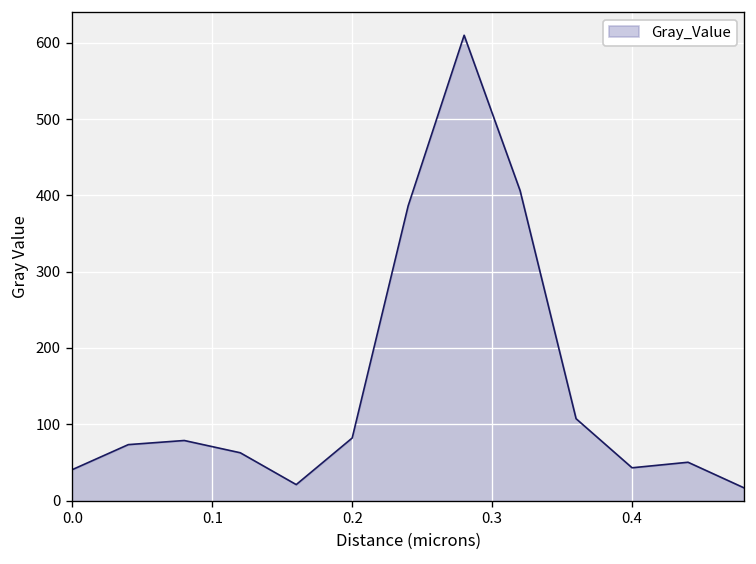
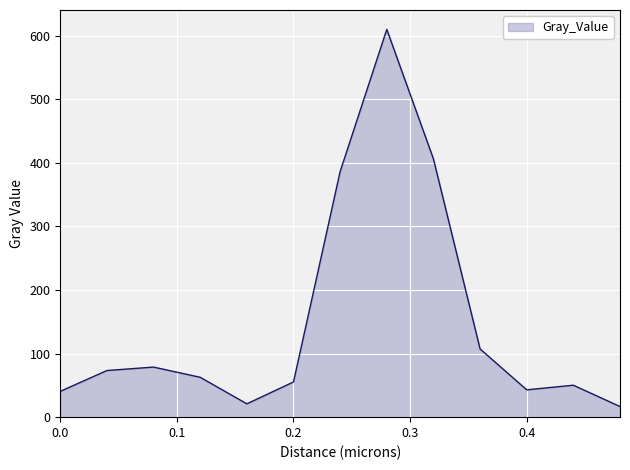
  {
    "0.0": 40,
-   "0.2": 80,
+   "0.2": 60,
    "0.4": 40
  }
